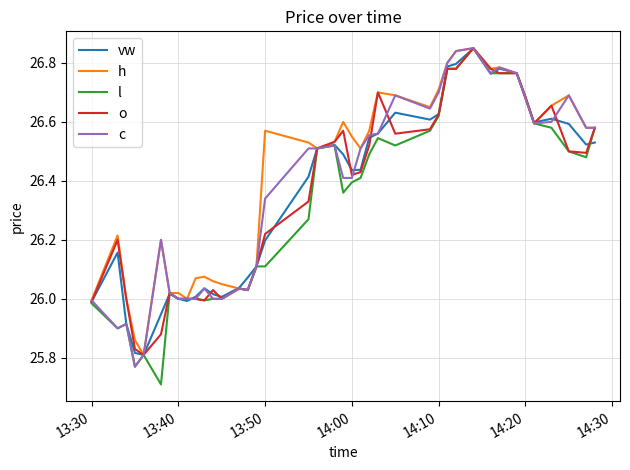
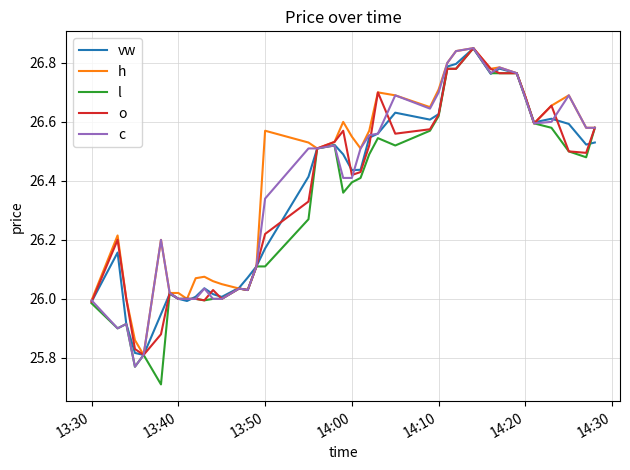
  {
    "vw": {
-     "13:50": 26.20,
+     "13:50": 26.17,
      "14:00": 26.44
    },
    "h": {
      "13:40": 26.02,
      "13:50": 26.57,
      "14:00": 26.55,
      "14:10": 26.71
    },
    "l": {
      "13:50": 26.11,
      "14:00": 26.40
    },
    "o": {
      "13:50": 26.22,
      "14:00": 26.42
    },
    "c": {
      "13:50": 26.34,
      "14:00": 26.41,
      "14:10": 26.70
    }
  }
